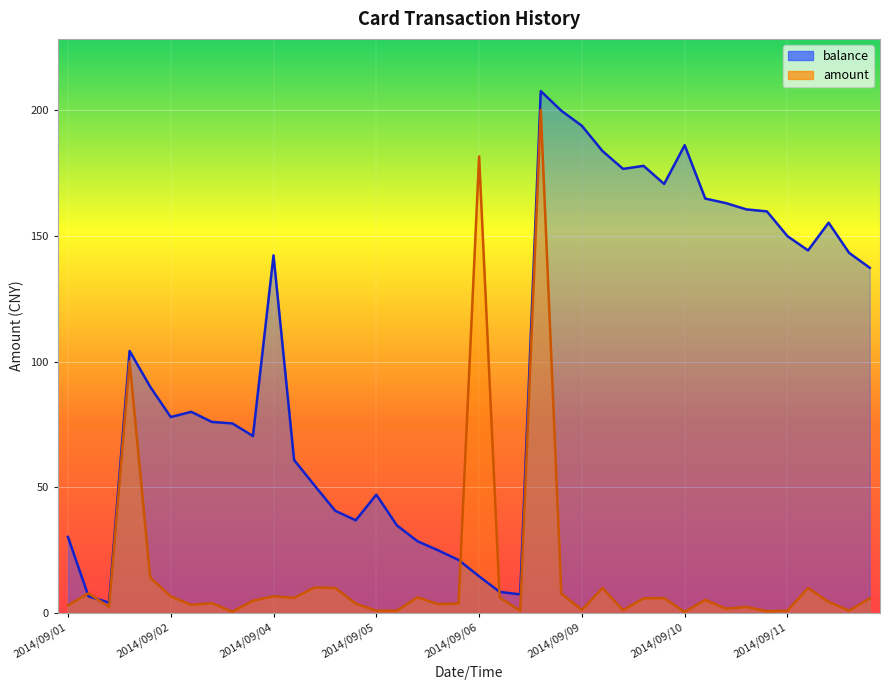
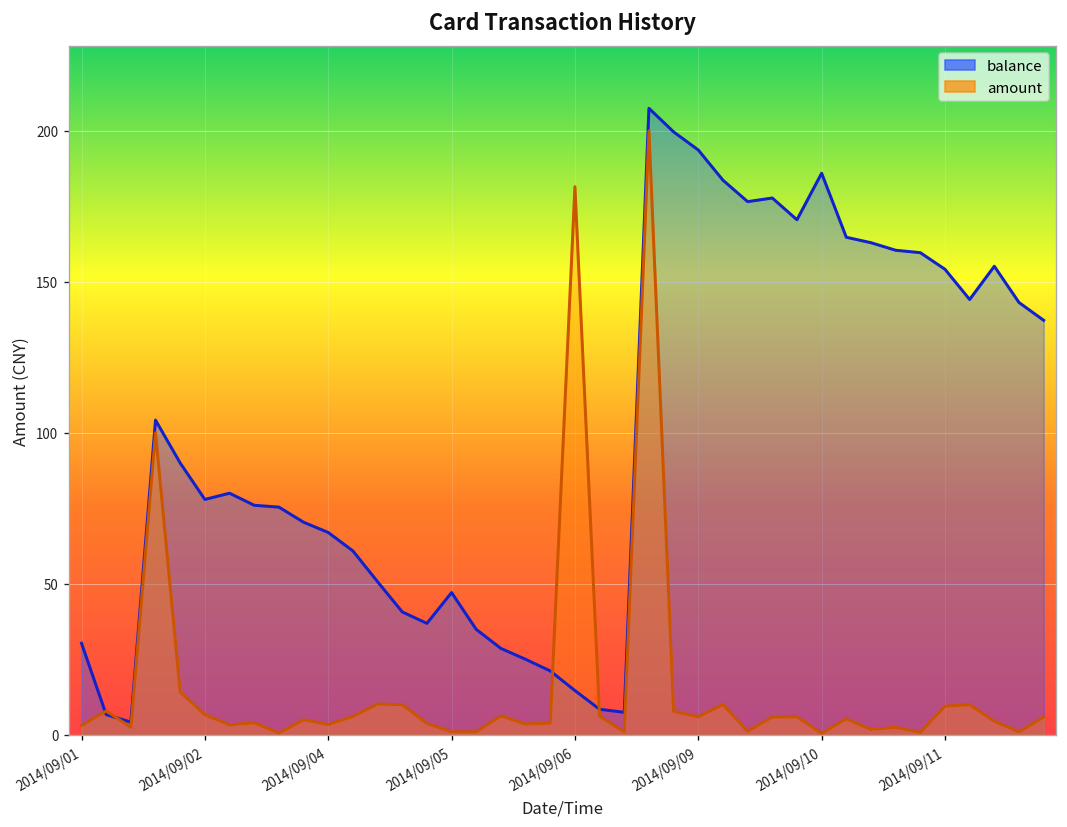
  {
    "balance": {
      "2014/09/01": 30,
      "2014/09/02": 78,
-     "2014/09/04": 142,
+     "2014/09/04": 67,
      "2014/09/05": 47,
      "2014/09/06": 15,
      "2014/09/09": 194,
      "2014/09/10": 186,
-     "2014/09/11": 150
+     "2014/09/11": 154
    },
    "amount": {
      "2014/09/01": 3,
      "2014/09/02": 7,
-     "2014/09/04": 7,
+     "2014/09/04": 3,
      "2014/09/05": 1,
      "2014/09/06": 182,
-     "2014/09/09": 1,
+     "2014/09/09": 6,
      "2014/09/10": 1,
-     "2014/09/11": 1
+     "2014/09/11": 10
    }
  }
